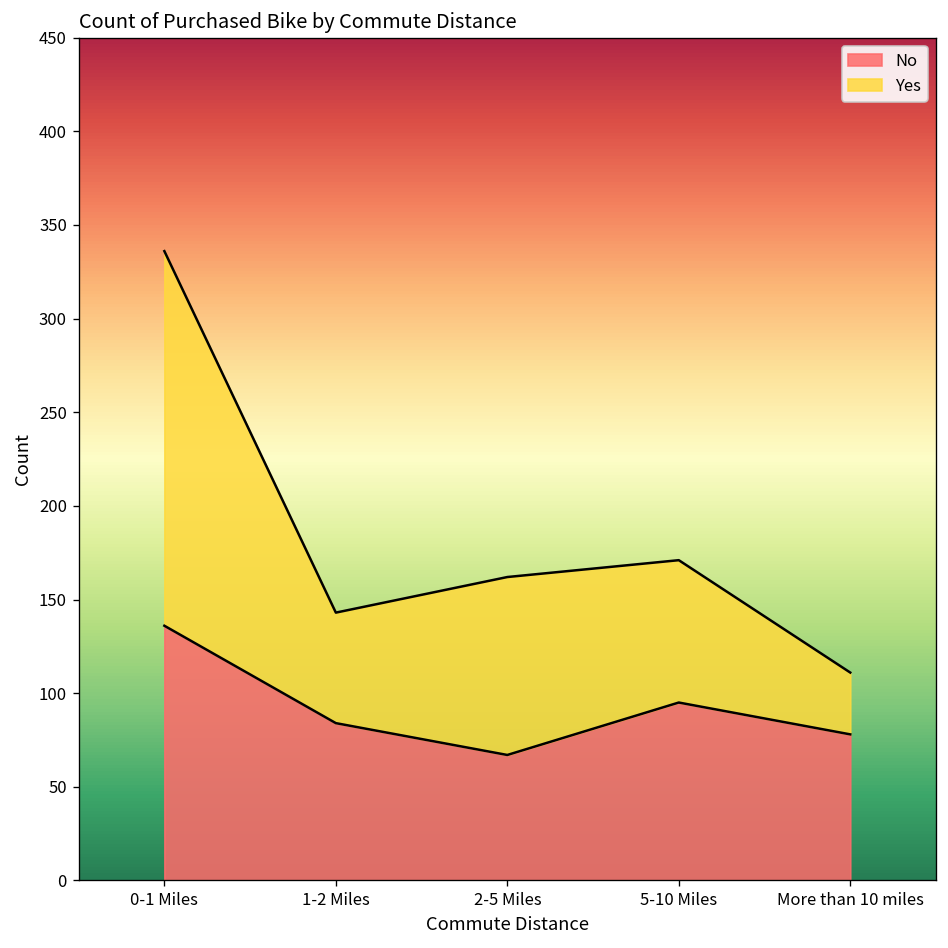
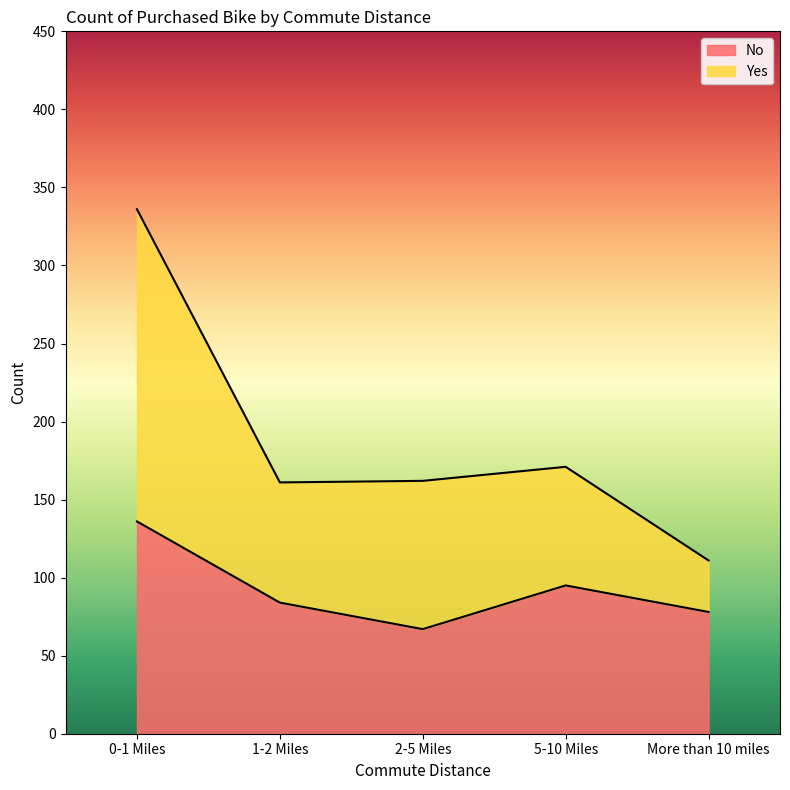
  {
    "No": {
      "0-1 Miles": 136,
      "1-2 Miles": 84,
      "2-5 Miles": 67,
      "5-10 Miles": 95,
      "More than 10 miles": 78
    },
    "Yes": {
      "0-1 Miles": 200,
-     "1-2 Miles": 59,
+     "1-2 Miles": 77,
      "2-5 Miles": 95,
      "5-10 Miles": 76,
      "More than 10 miles": 33
    }
  }
